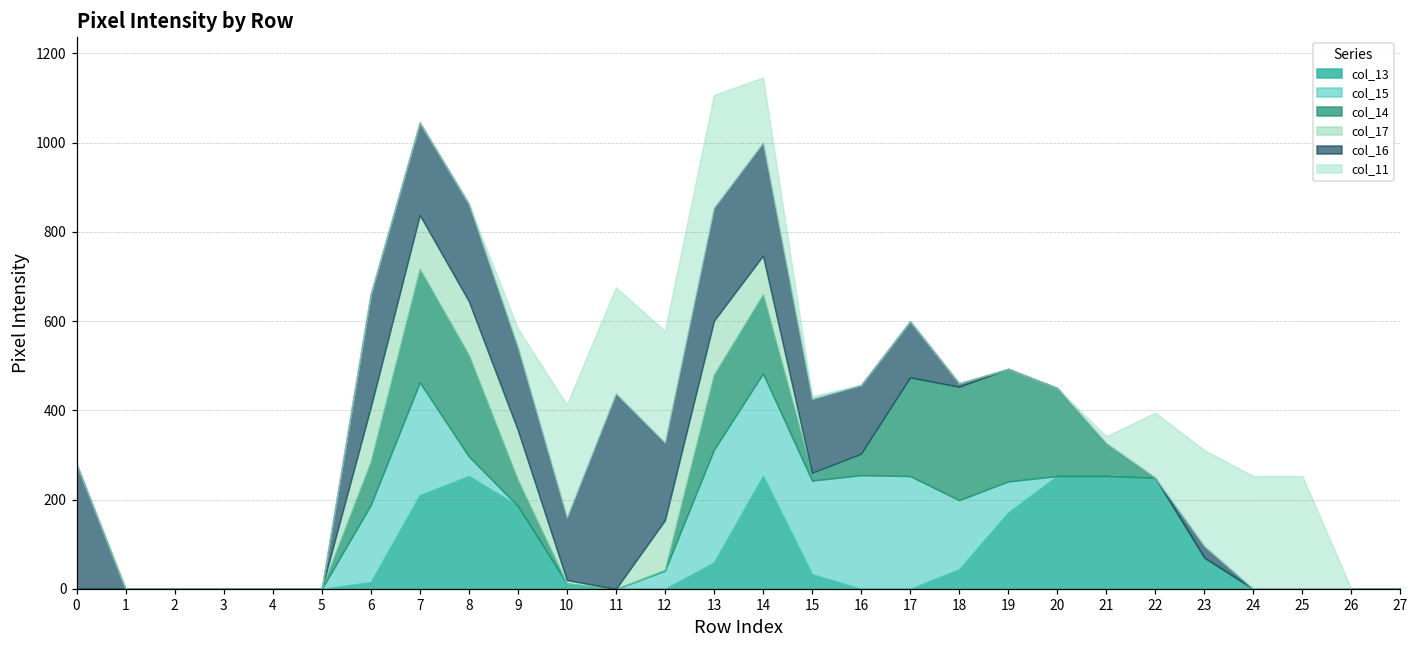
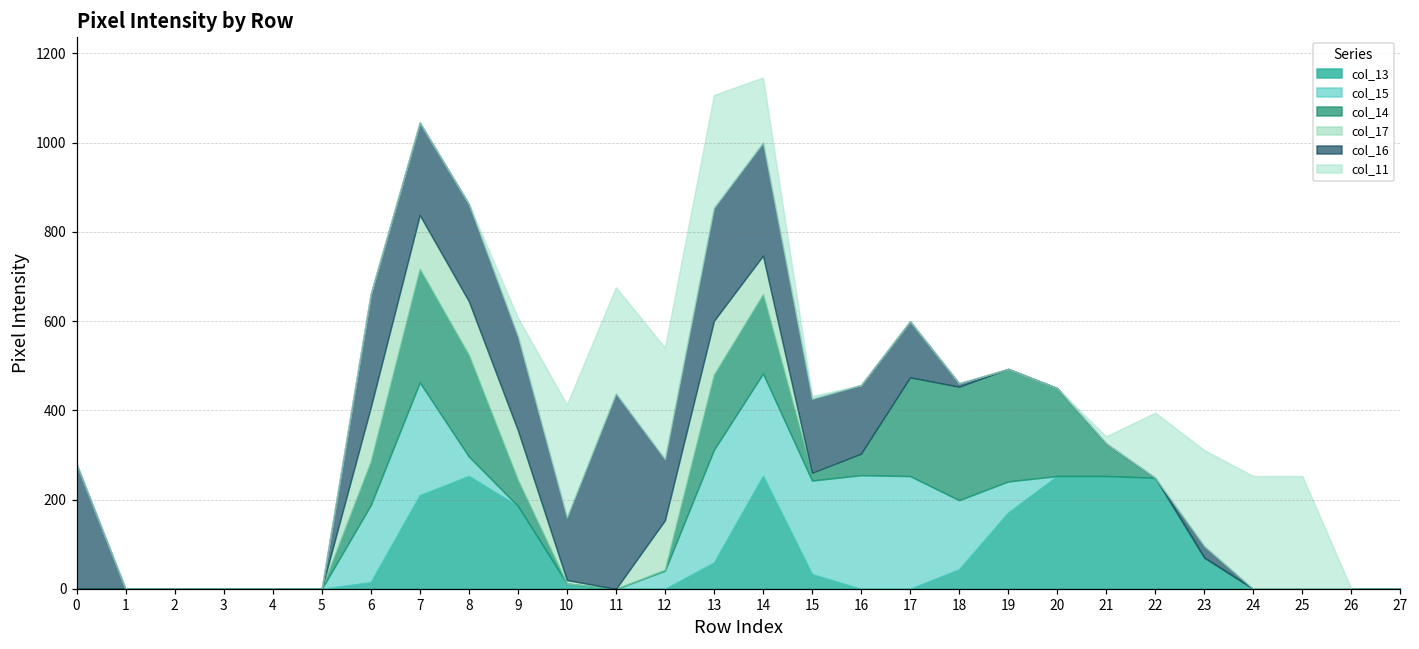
  {
    "col_16": {
-     "9": 190,
+     "9": 210,
      "10": 140,
      "11": 440,
-     "12": 170,
+     "12": 140,
      "13": 250,
      "14": 250,
      "23": 30
    }
  }
